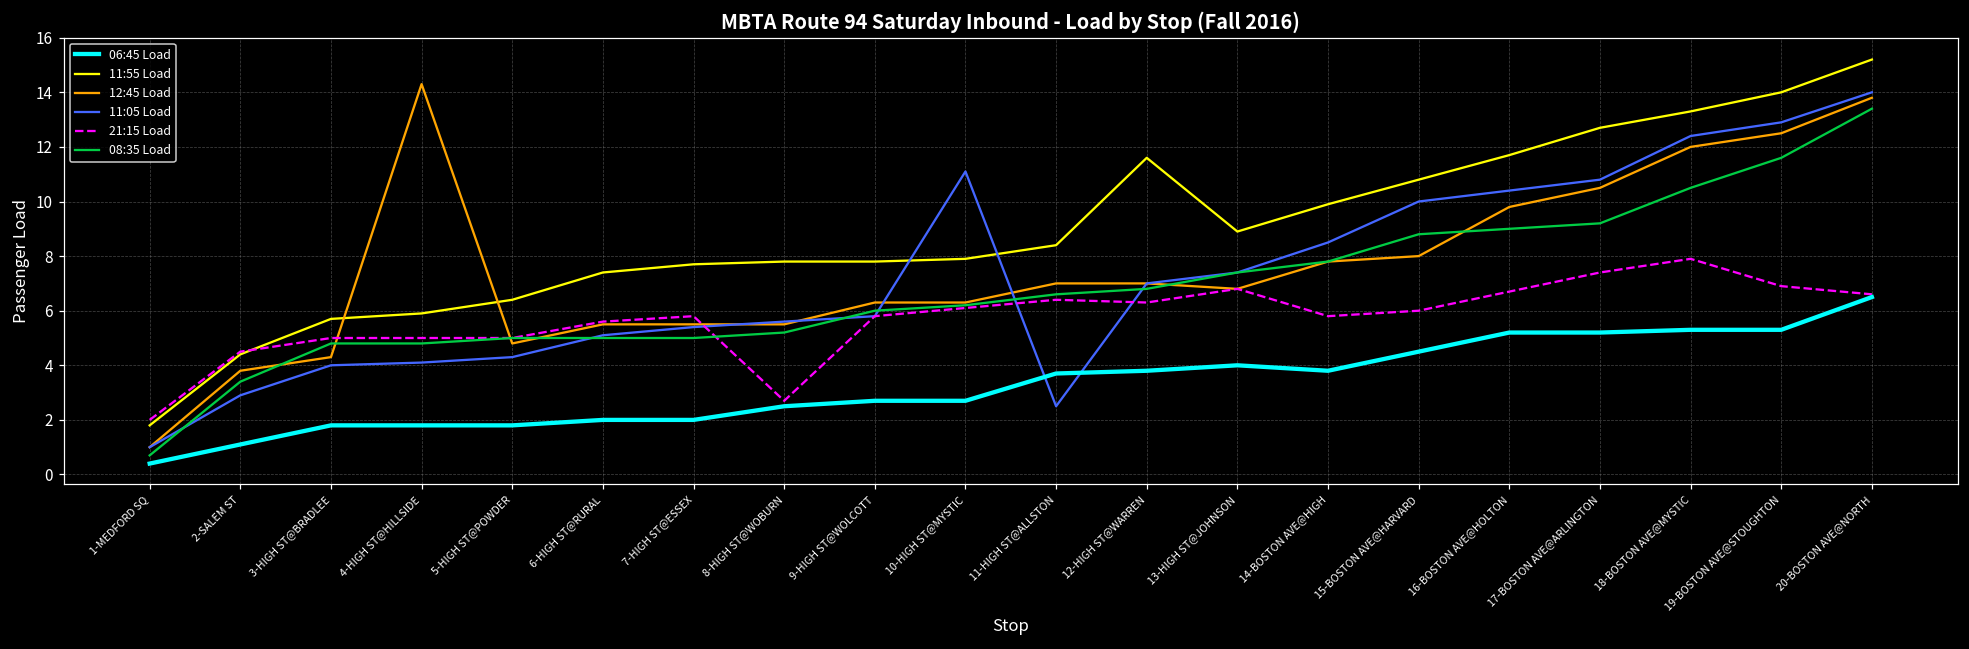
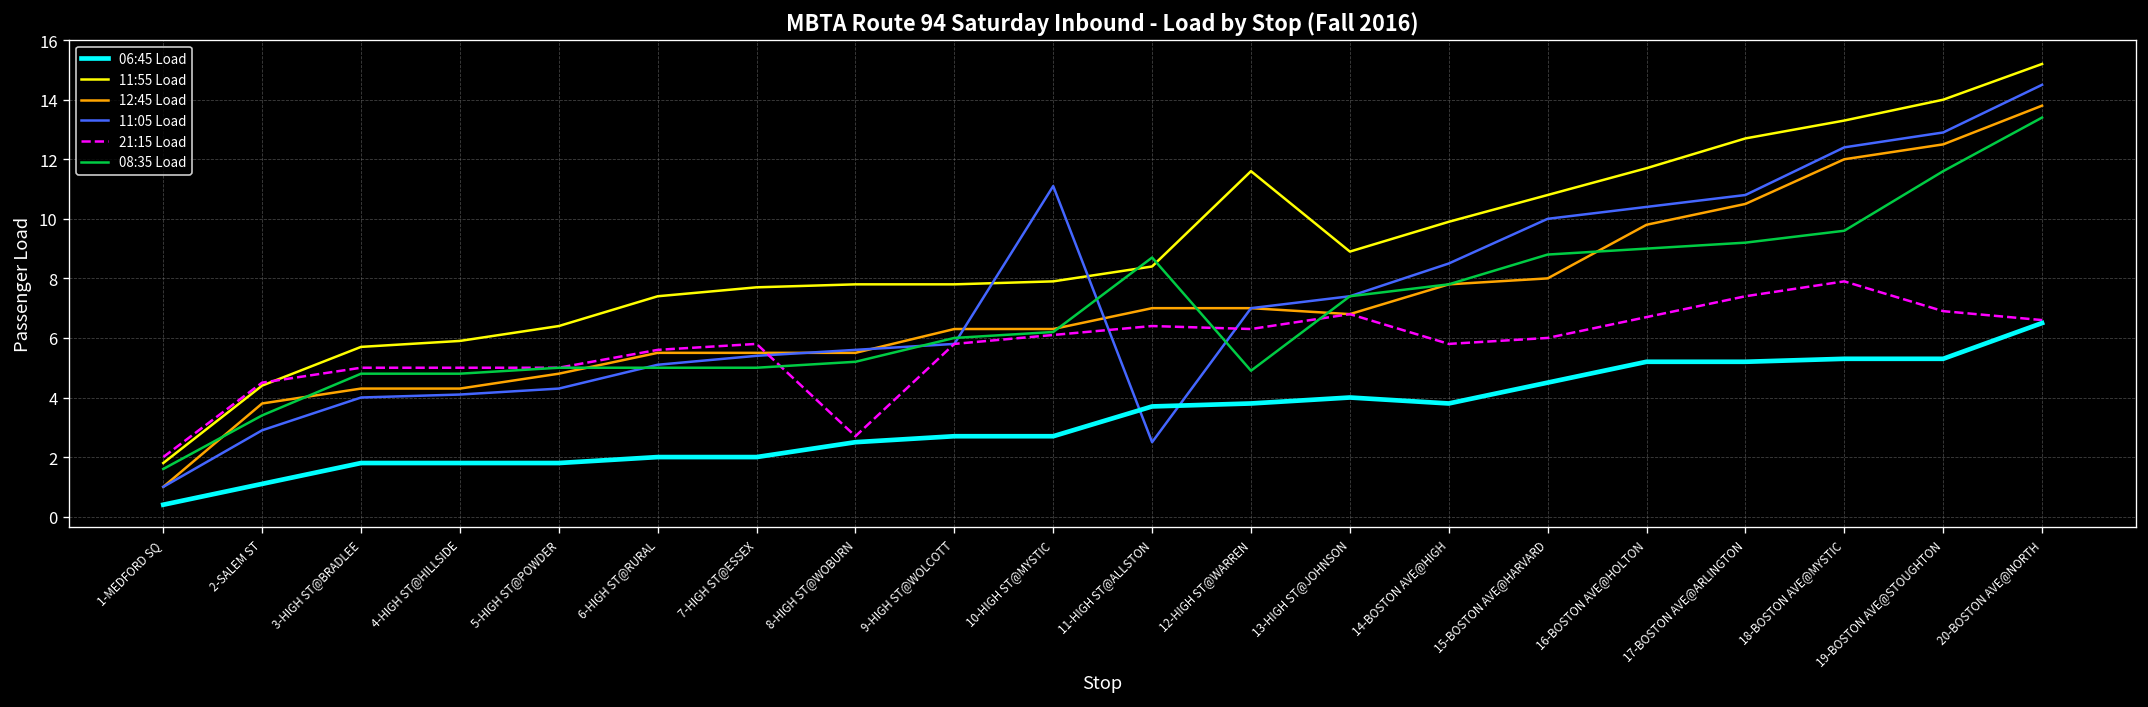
  {
    "06:45 Load": {
      "1-MEDFORD SQ": 0.4,
      "2-SALEM ST": 1.1,
      "3-HIGH ST@BRADLEE": 1.8,
      "4-HIGH ST@HILLSIDE": 1.8,
      "5-HIGH ST@POWDER": 1.8,
      "6-HIGH ST@RURAL": 2.0,
      "7-HIGH ST@ESSEX": 2.0,
      "8-HIGH ST@WOBURN": 2.5,
      "9-HIGH ST@WOLCOTT": 2.7,
      "10-HIGH ST@MYSTIC": 2.7,
      "11-HIGH ST@ALLSTON": 3.7,
      "12-HIGH ST@WARREN": 3.8,
      "13-HIGH ST@JOHNSON": 4.0,
      "14-BOSTON AVE@HIGH": 3.8,
      "15-BOSTON AVE@HARVARD": 4.5,
      "16-BOSTON AVE@HOLTON": 5.2,
      "17-BOSTON AVE@ARLINGTON": 5.2,
      "18-BOSTON AVE@MYSTIC": 5.3,
      "19-BOSTON AVE@STOUGHTON": 5.3
    },
    "11:55 Load": {
      "1-MEDFORD SQ": 1.8,
      "3-HIGH ST@BRADLEE": 5.7,
      "4-HIGH ST@HILLSIDE": 5.9,
      "5-HIGH ST@POWDER": 6.4,
      "6-HIGH ST@RURAL": 7.4,
      "7-HIGH ST@ESSEX": 7.7,
      "8-HIGH ST@WOBURN": 7.8,
      "9-HIGH ST@WOLCOTT": 7.8,
      "10-HIGH ST@MYSTIC": 7.9,
      "11-HIGH ST@ALLSTON": 8.4,
      "12-HIGH ST@WARREN": 11.6,
      "13-HIGH ST@JOHNSON": 8.9,
      "14-BOSTON AVE@HIGH": 9.9,
      "15-BOSTON AVE@HARVARD": 10.8,
      "16-BOSTON AVE@HOLTON": 11.7,
      "17-BOSTON AVE@ARLINGTON": 12.7,
      "18-BOSTON AVE@MYSTIC": 13.3,
      "19-BOSTON AVE@STOUGHTON": 14.0,
      "20-BOSTON AVE@NORTH": 15.2
    },
    "12:45 Load": {
      "2-SALEM ST": 3.8,
      "3-HIGH ST@BRADLEE": 4.3,
-     "4-HIGH ST@HILLSIDE": 14.3,
+     "4-HIGH ST@HILLSIDE": 4.3,
      "5-HIGH ST@POWDER": 4.8,
      "9-HIGH ST@WOLCOTT": 6.3,
      "11-HIGH ST@ALLSTON": 7.0,
      "15-BOSTON AVE@HARVARD": 8.0,
      "16-BOSTON AVE@HOLTON": 9.8,
      "17-BOSTON AVE@ARLINGTON": 10.5,
      "18-BOSTON AVE@MYSTIC": 12.0,
      "19-BOSTON AVE@STOUGHTON": 12.5,
      "20-BOSTON AVE@NORTH": 13.8
    },
    "11:05 Load": {
      "2-SALEM ST": 2.9,
      "3-HIGH ST@BRADLEE": 4.0,
      "4-HIGH ST@HILLSIDE": 4.1,
      "5-HIGH ST@POWDER": 4.3,
      "10-HIGH ST@MYSTIC": 11.1,
      "11-HIGH ST@ALLSTON": 2.5,
      "14-BOSTON AVE@HIGH": 8.5,
      "15-BOSTON AVE@HARVARD": 10.0,
      "16-BOSTON AVE@HOLTON": 10.4,
      "17-BOSTON AVE@ARLINGTON": 10.8,
      "18-BOSTON AVE@MYSTIC": 12.4,
      "19-BOSTON AVE@STOUGHTON": 12.9,
-     "20-BOSTON AVE@NORTH": 14.0
+     "20-BOSTON AVE@NORTH": 14.5
    },
    "21:15 Load": {
      "1-MEDFORD SQ": 2.0,
      "3-HIGH ST@BRADLEE": 5.0,
      "4-HIGH ST@HILLSIDE": 5.0,
      "7-HIGH ST@ESSEX": 5.8,
      "8-HIGH ST@WOBURN": 2.7,
      "11-HIGH ST@ALLSTON": 6.4,
      "12-HIGH ST@WARREN": 6.3,
      "14-BOSTON AVE@HIGH": 5.8,
      "15-BOSTON AVE@HARVARD": 6.0,
      "16-BOSTON AVE@HOLTON": 6.7,
      "17-BOSTON AVE@ARLINGTON": 7.4,
      "18-BOSTON AVE@MYSTIC": 7.9,
      "19-BOSTON AVE@STOUGHTON": 6.9
    },
    "08:35 Load": {
-     "1-MEDFORD SQ": 0.7,
+     "1-MEDFORD SQ": 1.6,
      "2-SALEM ST": 3.4,
      "3-HIGH ST@BRADLEE": 4.8,
      "4-HIGH ST@HILLSIDE": 4.8,
      "7-HIGH ST@ESSEX": 5.0,
      "8-HIGH ST@WOBURN": 5.2,
      "9-HIGH ST@WOLCOTT": 6.0,
-     "11-HIGH ST@ALLSTON": 6.6,
-     "12-HIGH ST@WARREN": 6.8,
+     "11-HIGH ST@ALLSTON": 8.7,
+     "12-HIGH ST@WARREN": 4.9,
      "15-BOSTON AVE@HARVARD": 8.8,
      "16-BOSTON AVE@HOLTON": 9.0,
      "17-BOSTON AVE@ARLINGTON": 9.2,
-     "18-BOSTON AVE@MYSTIC": 10.5,
+     "18-BOSTON AVE@MYSTIC": 9.6,
      "19-BOSTON AVE@STOUGHTON": 11.6,
      "20-BOSTON AVE@NORTH": 13.4
    }
  }
